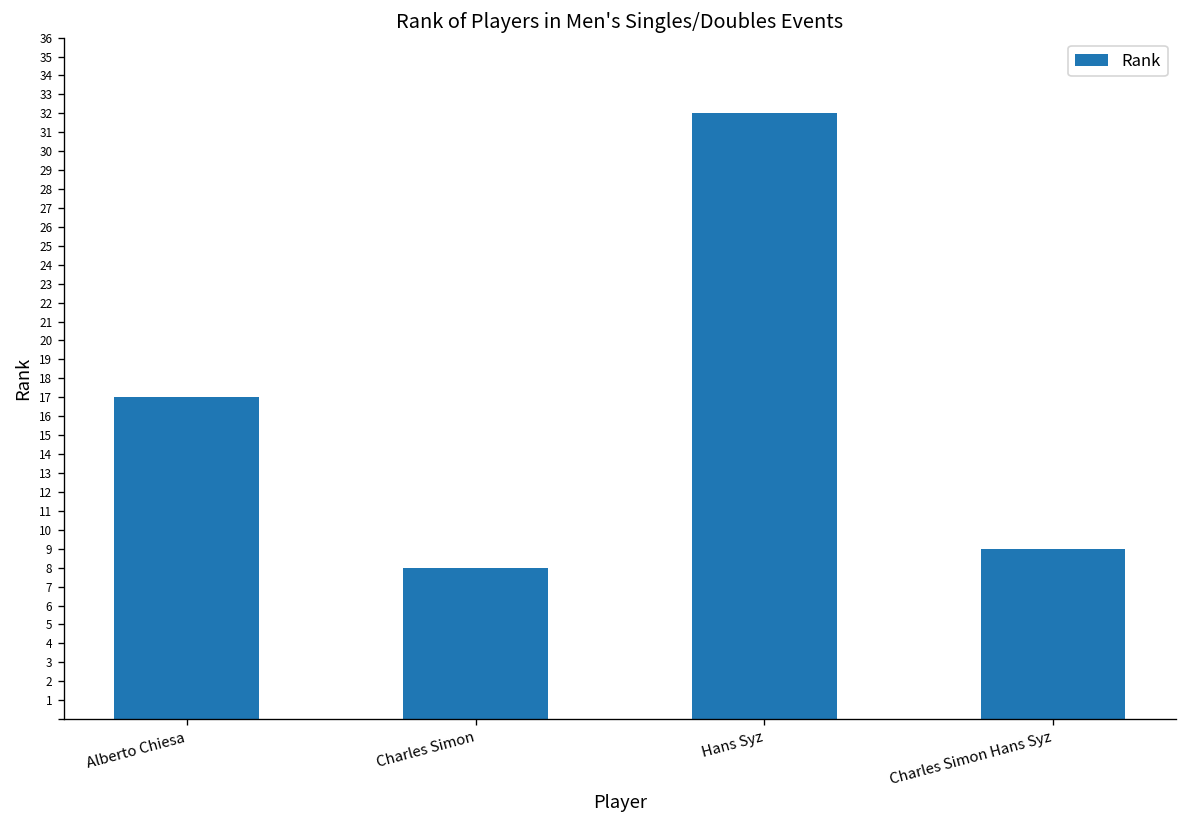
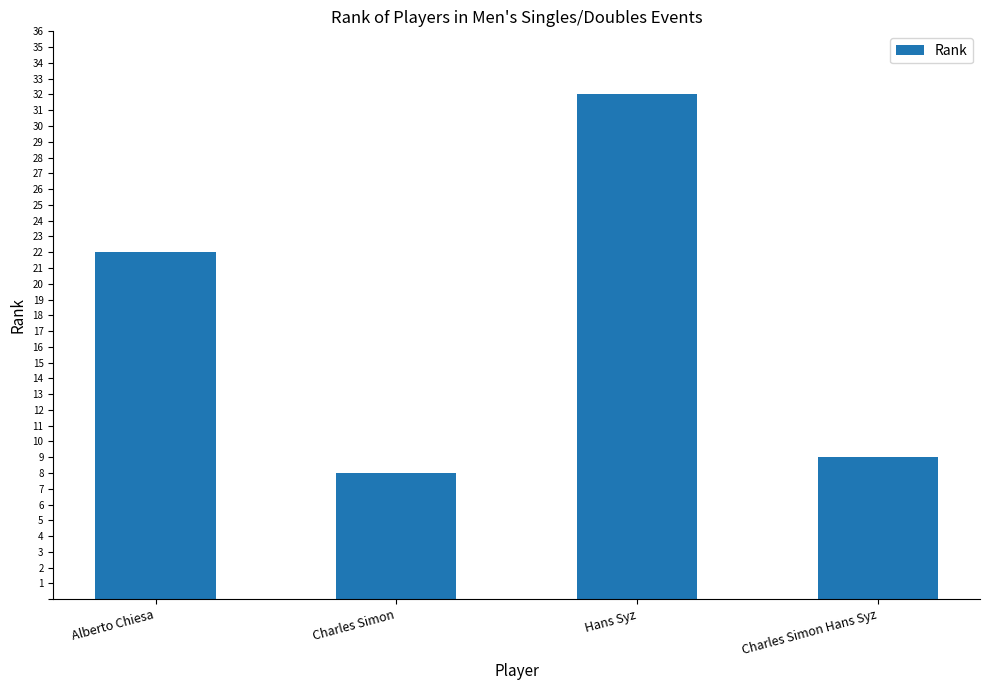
  {
-   "Alberto Chiesa": 17,
+   "Alberto Chiesa": 22,
    "Charles Simon": 8,
    "Hans Syz": 32,
    "Charles Simon Hans Syz": 9
  }
